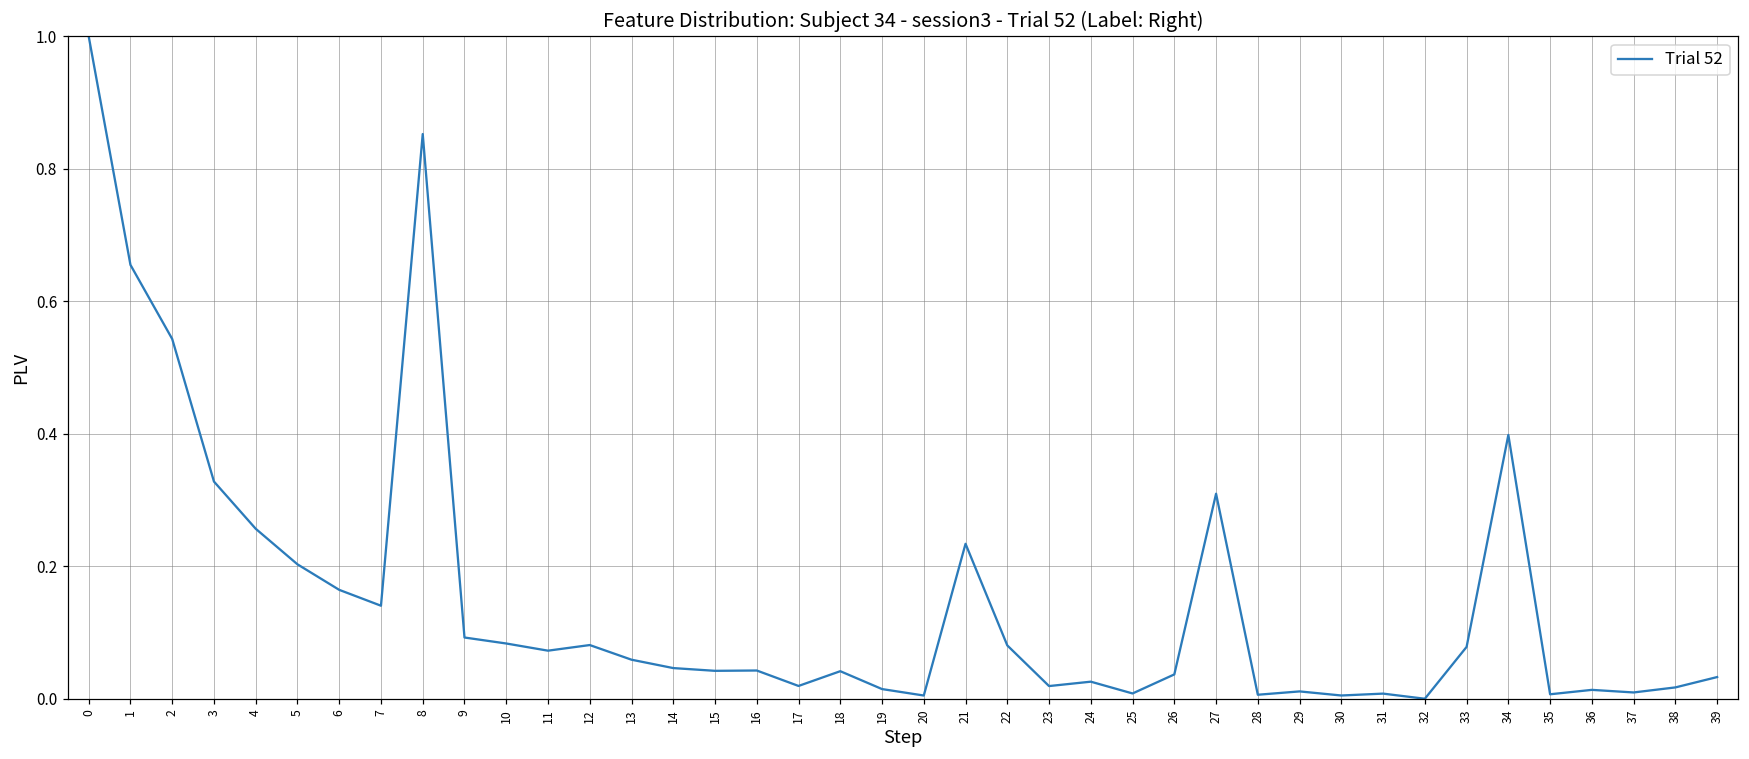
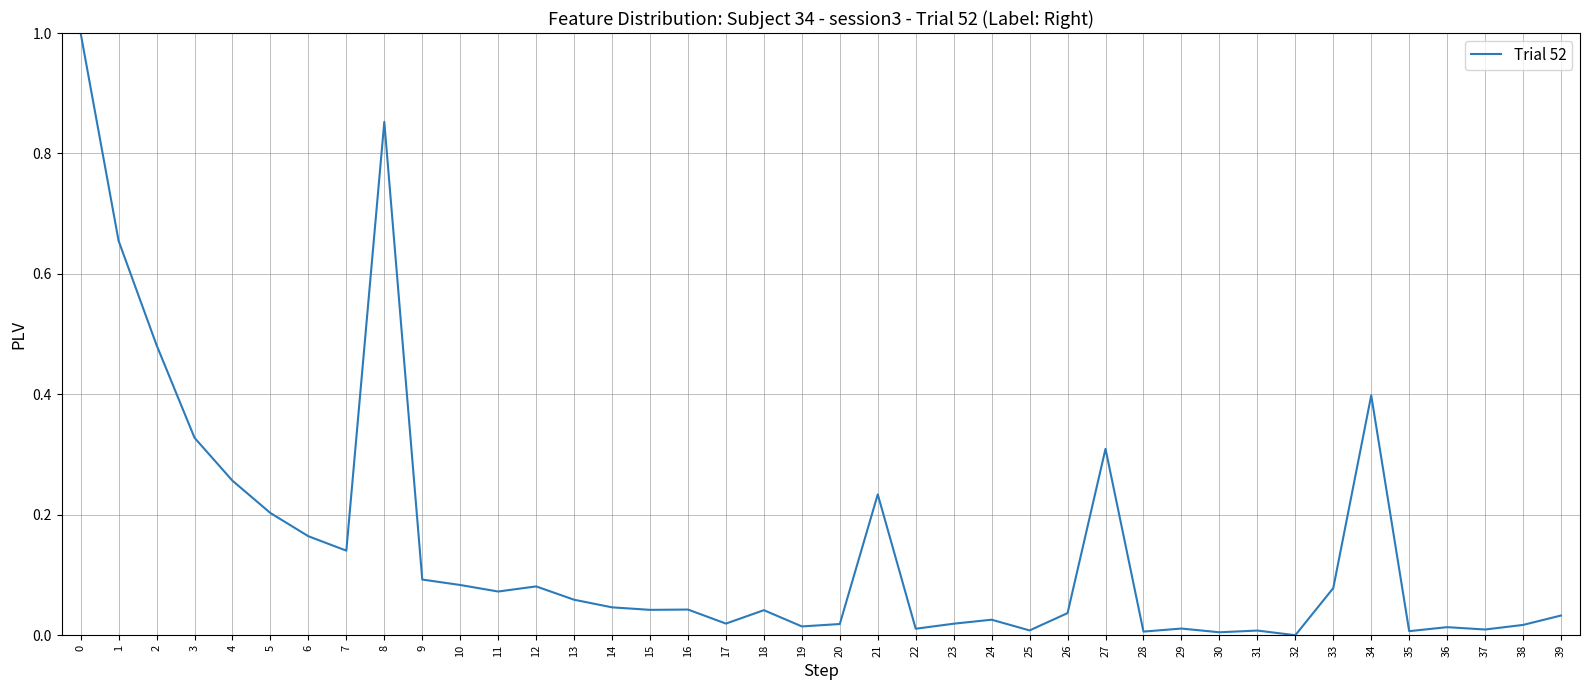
  {
    "0": 1.00,
    "1": 0.65,
-   "2": 0.54,
+   "2": 0.48,
    "3": 0.33,
    "4": 0.26,
    "5": 0.20,
    "6": 0.16,
    "7": 0.14,
    "8": 0.85,
    "9": 0.09,
    "10": 0.08,
    "11": 0.07,
    "12": 0.08,
    "13": 0.06,
    "14": 0.05,
    "15": 0.04,
    "16": 0.04,
    "17": 0.02,
    "18": 0.04,
    "19": 0.01,
-   "20": 0.00,
+   "20": 0.02,
    "21": 0.23,
-   "22": 0.08,
+   "22": 0.01,
    "23": 0.02,
    "24": 0.03,
    "25": 0.01,
    "26": 0.04,
    "27": 0.31,
    "28": 0.01,
    "29": 0.01,
    "30": 0.00,
    "31": 0.01,
    "32": 0.00,
    "33": 0.08,
    "34": 0.40,
    "35": 0.01,
    "36": 0.01,
    "37": 0.01,
    "38": 0.02,
    "39": 0.03
  }
